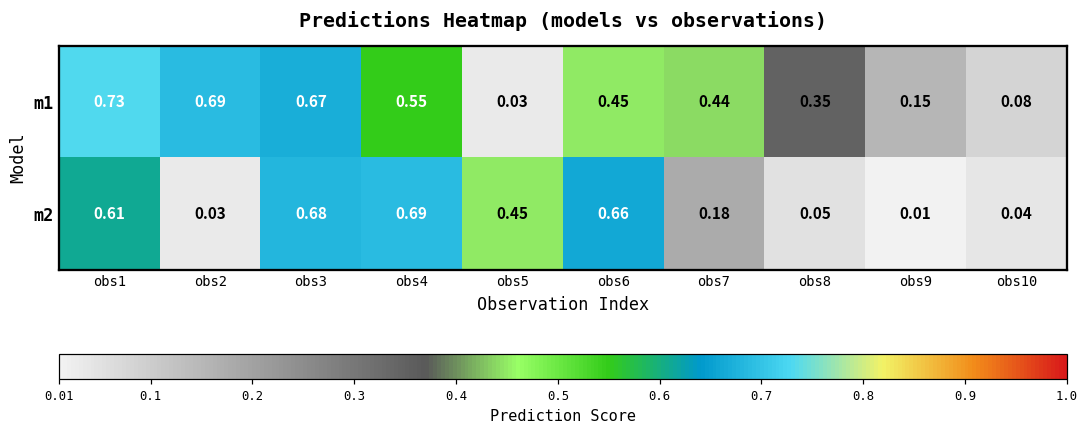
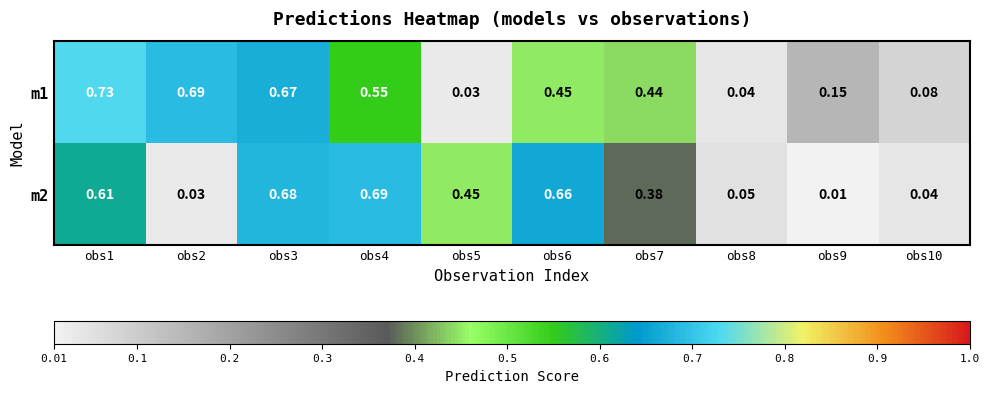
  {
    "m1": {
      "obs1": 0.73,
      "obs2": 0.69,
      "obs3": 0.67,
      "obs4": 0.55,
      "obs5": 0.03,
      "obs6": 0.45,
      "obs7": 0.44,
-     "obs8": 0.35,
+     "obs8": 0.04,
      "obs9": 0.15,
      "obs10": 0.08
    },
    "m2": {
      "obs1": 0.61,
      "obs2": 0.03,
      "obs3": 0.68,
      "obs4": 0.69,
      "obs5": 0.45,
      "obs6": 0.66,
-     "obs7": 0.18,
+     "obs7": 0.38,
      "obs8": 0.05,
      "obs9": 0.01,
      "obs10": 0.04
    }
  }
